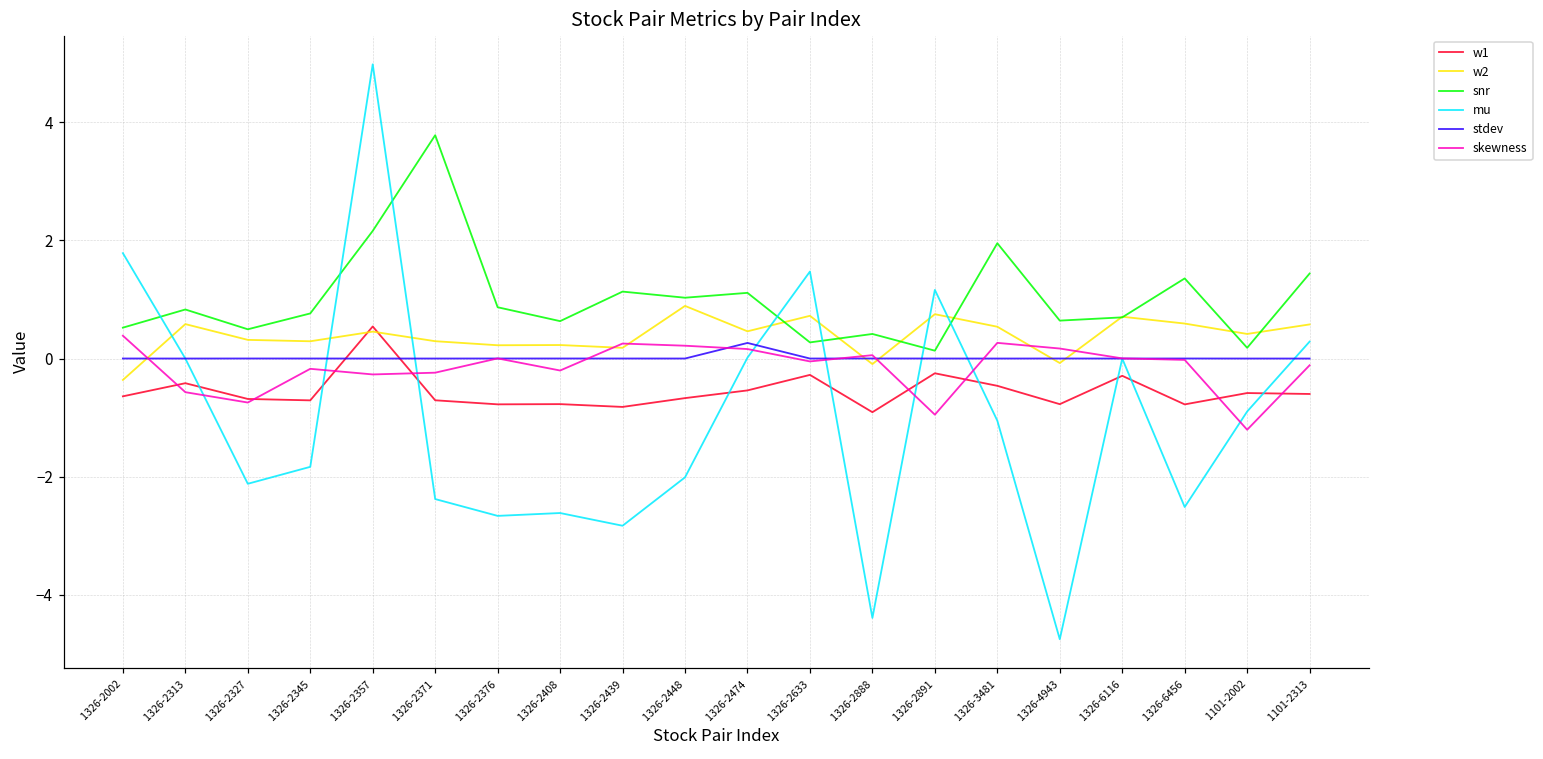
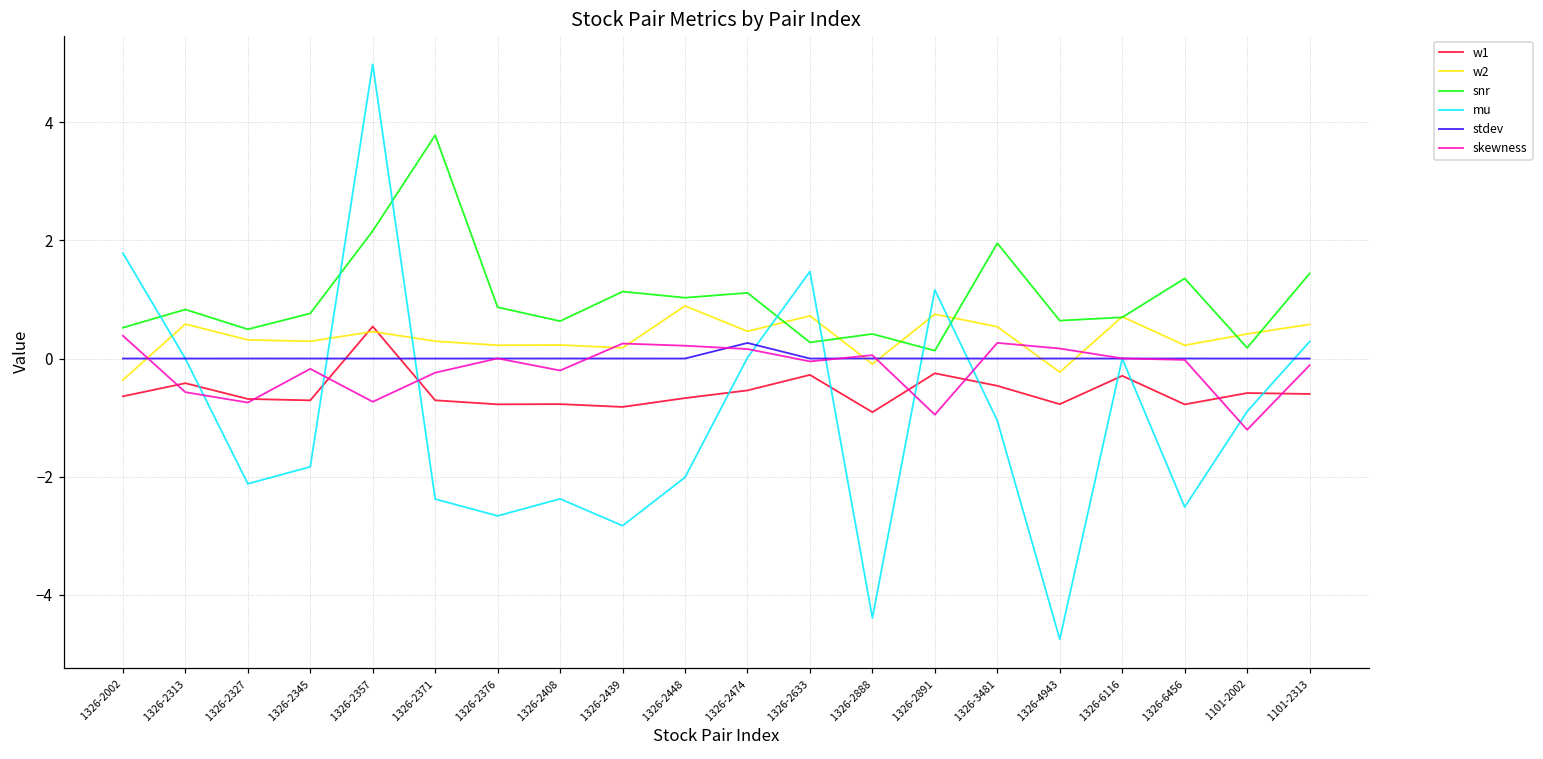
  {
    "w1": {
      "1326-2002": -0.6,
      "1326-2313": -0.4,
      "1326-2327": -0.7,
      "1326-2345": -0.7,
      "1326-2357": 0.5,
      "1326-2371": -0.7,
      "1326-2376": -0.8,
      "1326-2408": -0.8,
      "1326-2439": -0.8,
      "1326-2448": -0.7,
      "1326-2474": -0.5,
      "1326-2633": -0.3,
      "1326-2888": -0.9,
      "1326-2891": -0.2,
      "1326-3481": -0.5,
      "1326-4943": -0.8,
      "1326-6116": -0.3,
      "1326-6456": -0.8,
      "1101-2002": -0.6,
      "1101-2313": -0.6
    },
    "w2": {
      "1326-2002": -0.4,
      "1326-2313": 0.6,
      "1326-2327": 0.3,
      "1326-2345": 0.3,
      "1326-2357": 0.5,
      "1326-2371": 0.3,
      "1326-2376": 0.2,
      "1326-2408": 0.2,
      "1326-2439": 0.2,
      "1326-2448": 0.9,
      "1326-2474": 0.5,
      "1326-2633": 0.7,
      "1326-2888": -0.1,
      "1326-2891": 0.8,
      "1326-3481": 0.5,
-     "1326-4943": -0.1,
-     "1326-6456": 0.6,
+     "1326-4943": -0.2,
+     "1326-6456": 0.2,
      "1101-2002": 0.4,
      "1101-2313": 0.6
    },
    "snr": {
      "1326-2002": 0.5,
      "1326-2313": 0.8,
      "1326-2327": 0.5,
      "1326-2345": 0.8,
      "1326-2357": 2.2,
      "1326-2371": 3.8,
      "1326-2376": 0.9,
      "1326-2408": 0.6,
      "1326-2439": 1.1,
      "1326-2448": 1.0,
      "1326-2474": 1.1,
      "1326-2633": 0.3,
      "1326-2888": 0.4,
      "1326-2891": 0.1,
      "1326-3481": 2.0,
      "1326-4943": 0.6,
      "1326-6456": 1.4,
      "1101-2002": 0.2,
      "1101-2313": 1.4
    },
    "mu": {
      "1326-2002": 1.8,
      "1326-2327": -2.1,
      "1326-2345": -1.8,
      "1326-2357": 5.0,
      "1326-2371": -2.4,
      "1326-2376": -2.7,
-     "1326-2408": -2.6,
+     "1326-2408": -2.4,
      "1326-2439": -2.8,
      "1326-2448": -2.0,
      "1326-2474": 0.0,
      "1326-2633": 1.5,
      "1326-2888": -4.4,
      "1326-2891": 1.2,
      "1326-3481": -1.1,
      "1326-4943": -4.7,
      "1326-6456": -2.5,
      "1101-2002": -0.9,
      "1101-2313": 0.3
    },
    "stdev": {
      "1326-2002": 0.0,
      "1326-2327": 0.0,
      "1326-2345": 0.0,
      "1326-2357": 0.0,
      "1326-2371": 0.0,
      "1326-2408": 0.0,
      "1326-2439": 0.0,
      "1326-2448": 0.0,
      "1326-2474": 0.3,
      "1326-2633": 0.0,
      "1326-2888": 0.0,
      "1326-2891": 0.0,
      "1326-3481": 0.0,
      "1326-4943": 0.0,
      "1101-2002": 0.0,
      "1101-2313": 0.0
    },
    "skewness": {
      "1326-2002": 0.4,
      "1326-2313": -0.6,
      "1326-2327": -0.7,
      "1326-2345": -0.2,
-     "1326-2357": -0.3,
+     "1326-2357": -0.7,
      "1326-2371": -0.2,
      "1326-2408": -0.2,
      "1326-2439": 0.3,
      "1326-2448": 0.2,
      "1326-2474": 0.2,
      "1326-2633": 0.0,
      "1326-2888": 0.1,
      "1326-2891": -0.9,
      "1326-3481": 0.3,
      "1326-4943": 0.2,
      "1101-2002": -1.2,
      "1101-2313": -0.1
    }
  }
